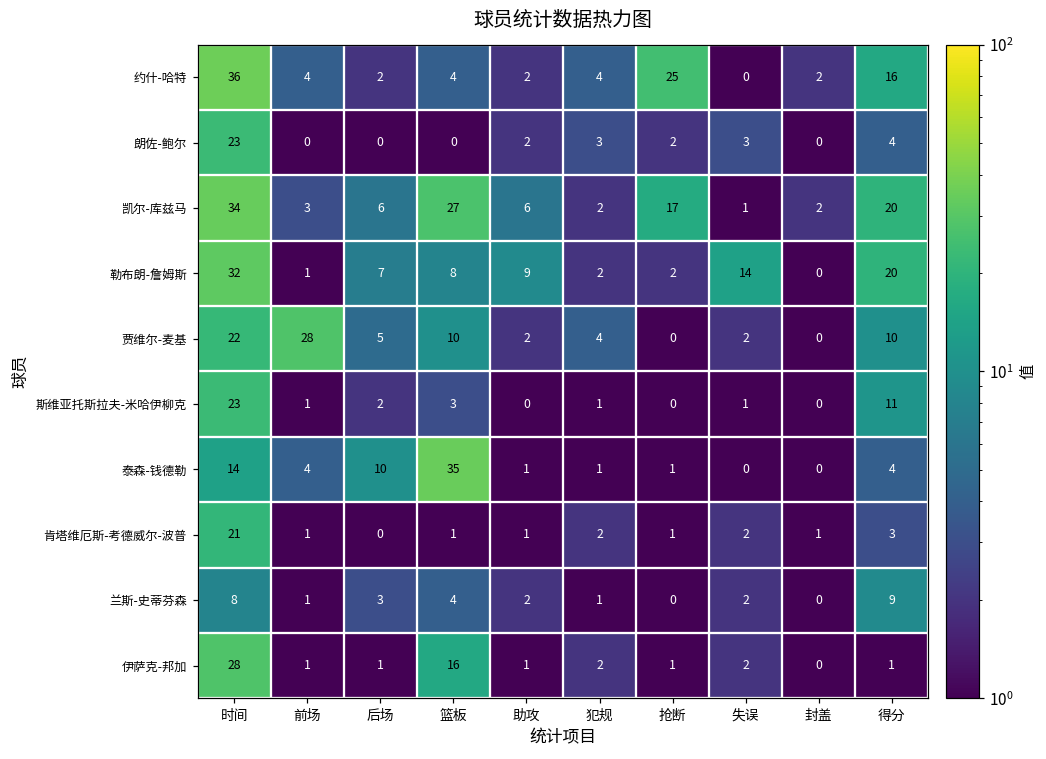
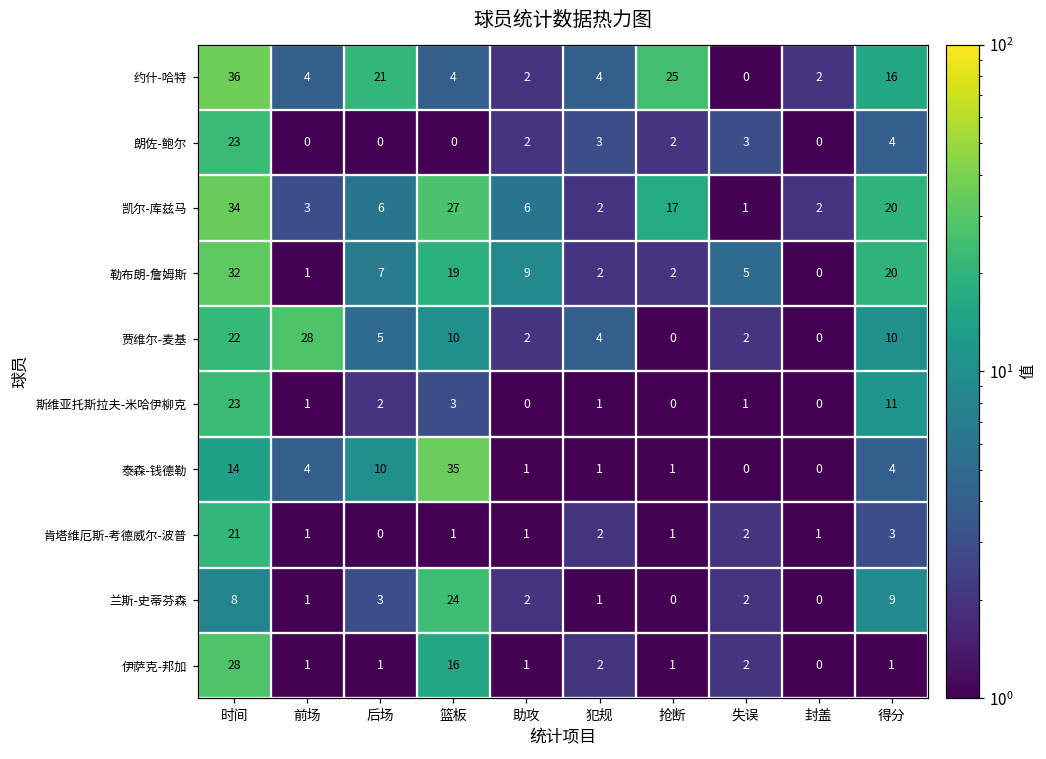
  {
    "约什-哈特": {
      "时间": 36,
      "前场": 4,
-     "后场": 2,
+     "后场": 21,
      "篮板": 4,
      "助攻": 2,
      "犯规": 4,
      "抢断": 25,
      "失误": 0,
      "封盖": 2,
      "得分": 16
    },
    "朗佐-鲍尔": {
      "时间": 23,
      "前场": 0,
      "后场": 0,
      "篮板": 0,
      "助攻": 2,
      "犯规": 3,
      "抢断": 2,
      "失误": 3,
      "封盖": 0,
      "得分": 4
    },
    "凯尔-库兹马": {
      "时间": 34,
      "前场": 3,
      "后场": 6,
      "篮板": 27,
      "助攻": 6,
      "犯规": 2,
      "抢断": 17,
      "失误": 1,
      "封盖": 2,
      "得分": 20
    },
    "勒布朗-詹姆斯": {
      "时间": 32,
      "前场": 1,
      "后场": 7,
-     "篮板": 8,
+     "篮板": 19,
      "助攻": 9,
      "犯规": 2,
      "抢断": 2,
-     "失误": 14,
+     "失误": 5,
      "封盖": 0,
      "得分": 20
    },
    "贾维尔-麦基": {
      "时间": 22,
      "前场": 28,
      "后场": 5,
      "篮板": 10,
      "助攻": 2,
      "犯规": 4,
      "抢断": 0,
      "失误": 2,
      "封盖": 0,
      "得分": 10
    },
    "斯维亚托斯拉夫-米哈伊柳克": {
      "时间": 23,
      "前场": 1,
      "后场": 2,
      "篮板": 3,
      "助攻": 0,
      "犯规": 1,
      "抢断": 0,
      "失误": 1,
      "封盖": 0,
      "得分": 11
    },
    "泰森-钱德勒": {
      "时间": 14,
      "前场": 4,
      "后场": 10,
      "篮板": 35,
      "助攻": 1,
      "犯规": 1,
      "抢断": 1,
      "失误": 0,
      "封盖": 0,
      "得分": 4
    },
    "肯塔维厄斯-考德威尔-波普": {
      "时间": 21,
      "前场": 1,
      "后场": 0,
      "篮板": 1,
      "助攻": 1,
      "犯规": 2,
      "抢断": 1,
      "失误": 2,
      "封盖": 1,
      "得分": 3
    },
    "兰斯-史蒂芬森": {
      "时间": 8,
      "前场": 1,
      "后场": 3,
-     "篮板": 4,
+     "篮板": 24,
      "助攻": 2,
      "犯规": 1,
      "抢断": 0,
      "失误": 2,
      "封盖": 0,
      "得分": 9
    },
    "伊萨克-邦加": {
      "时间": 28,
      "前场": 1,
      "后场": 1,
      "篮板": 16,
      "助攻": 1,
      "犯规": 2,
      "抢断": 1,
      "失误": 2,
      "封盖": 0,
      "得分": 1
    }
  }
